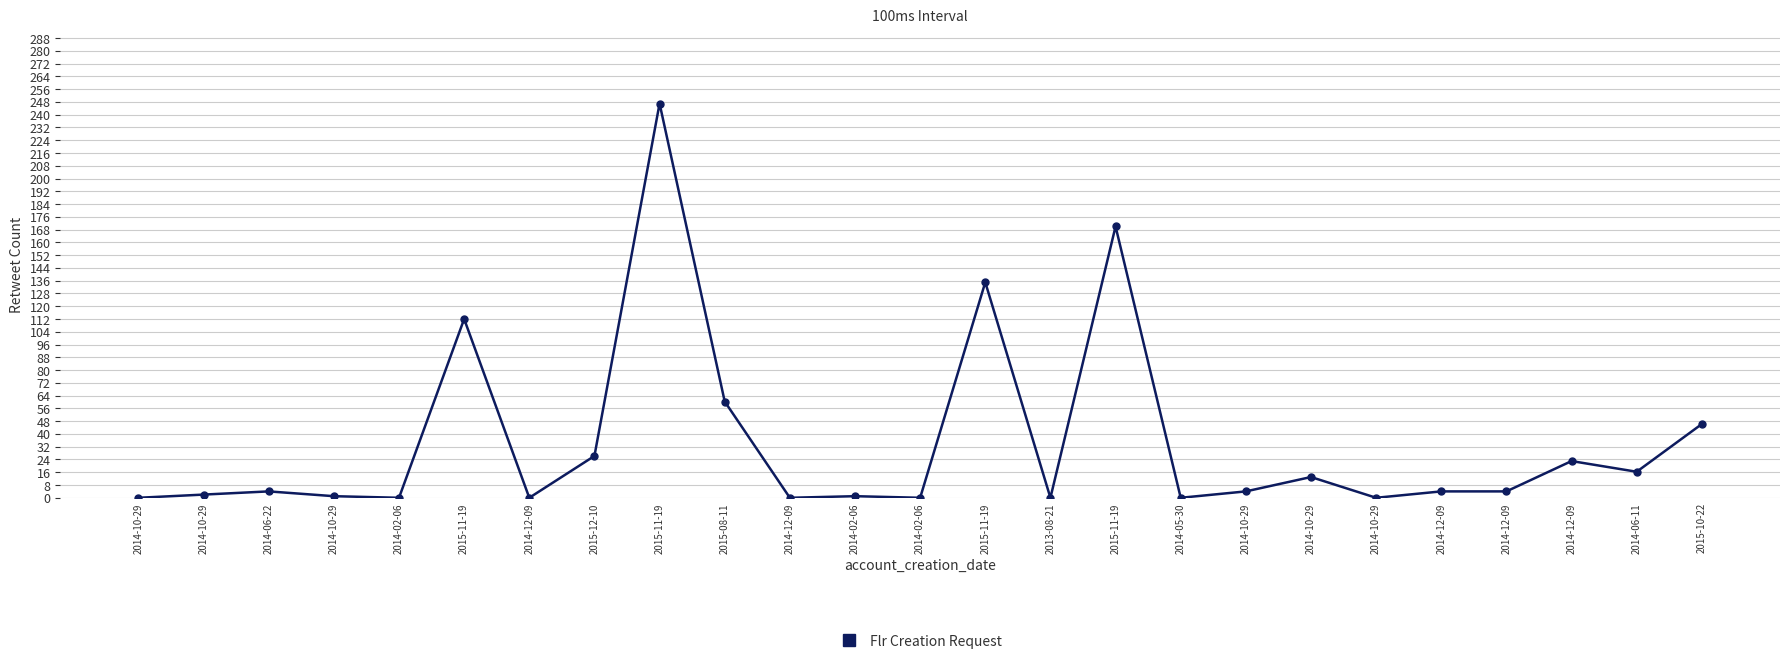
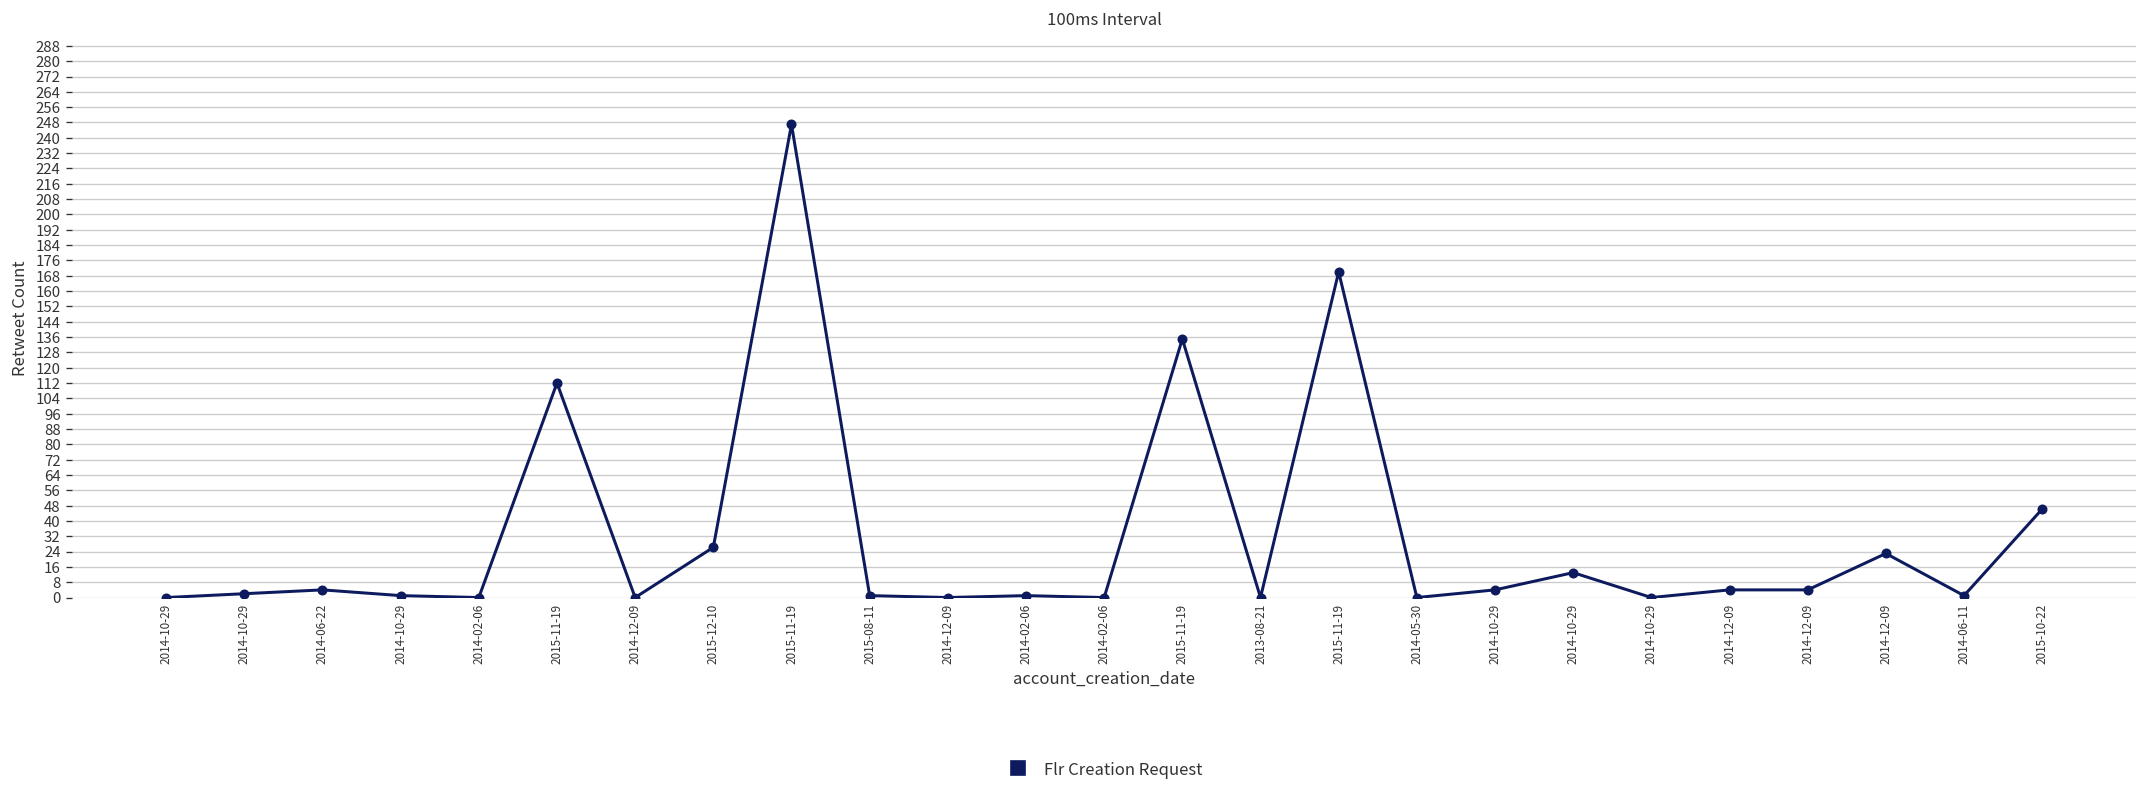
  {
    "2014-06-22": 4,
    "2015-12-10": 26,
-   "2015-08-11": 60,
+   "2015-08-11": 1,
    "2013-08-21": 0,
    "2014-05-30": 0,
-   "2014-06-11": 16,
+   "2014-06-11": 1,
    "2015-10-22": 46
  }
